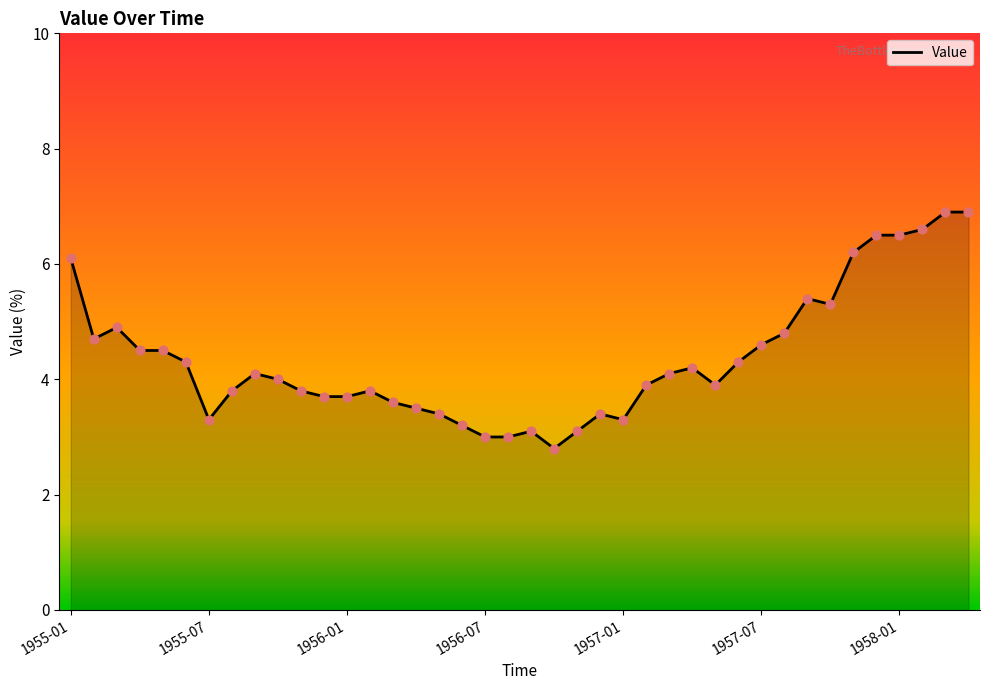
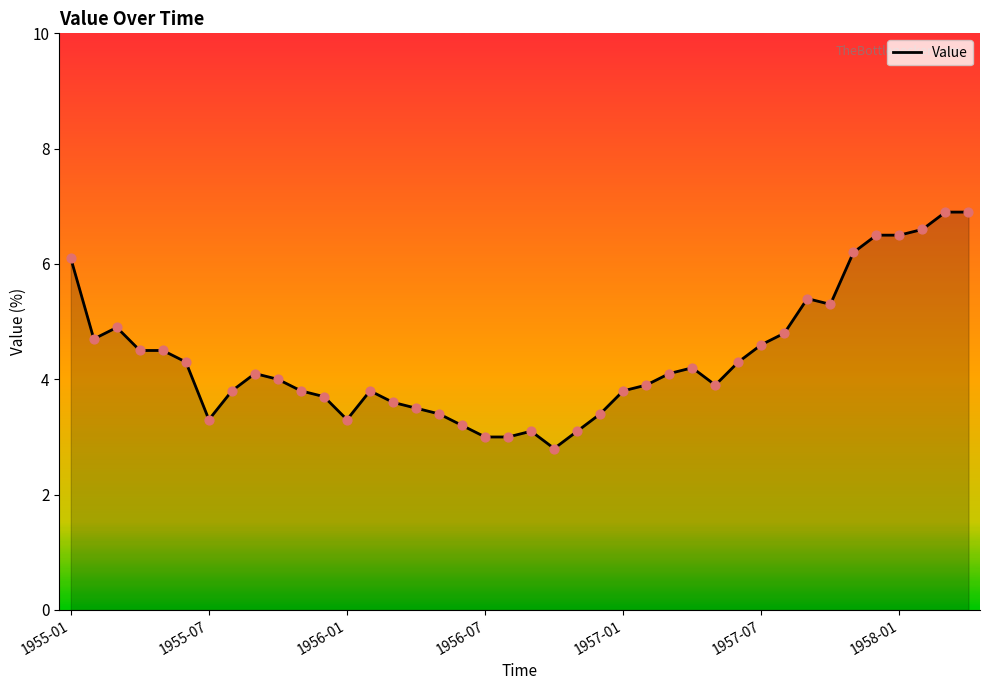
  {
    "1955-01": 6.1,
    "1955-07": 3.3,
-   "1956-01": 3.7,
+   "1956-01": 3.3,
    "1956-07": 3.0,
-   "1957-01": 3.3,
+   "1957-01": 3.8,
    "1957-07": 4.6,
    "1958-01": 6.5
  }
